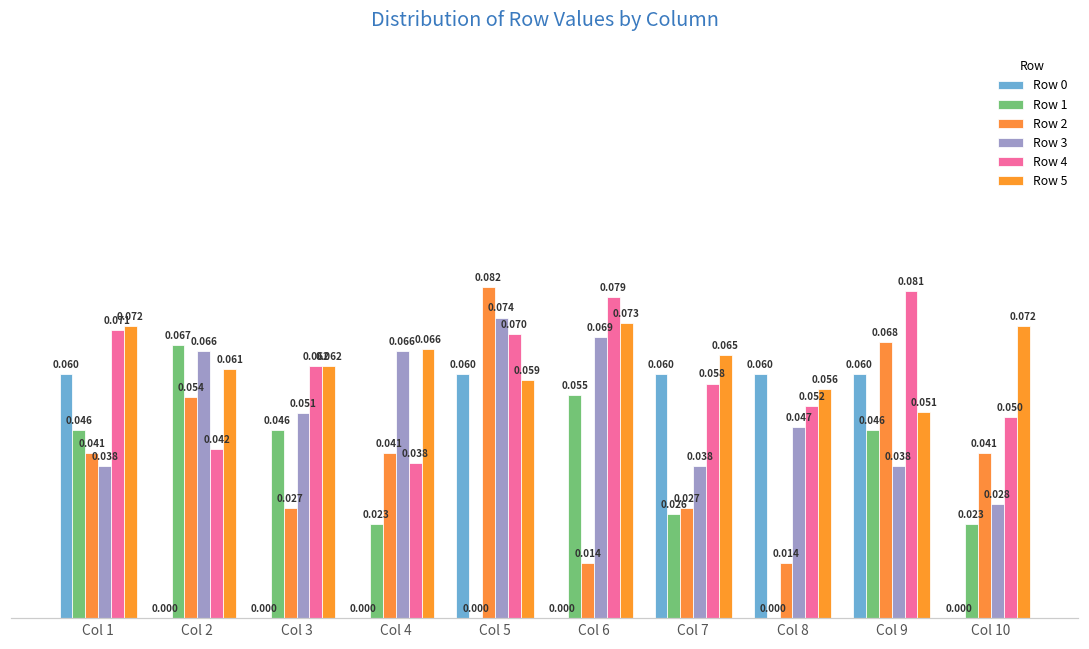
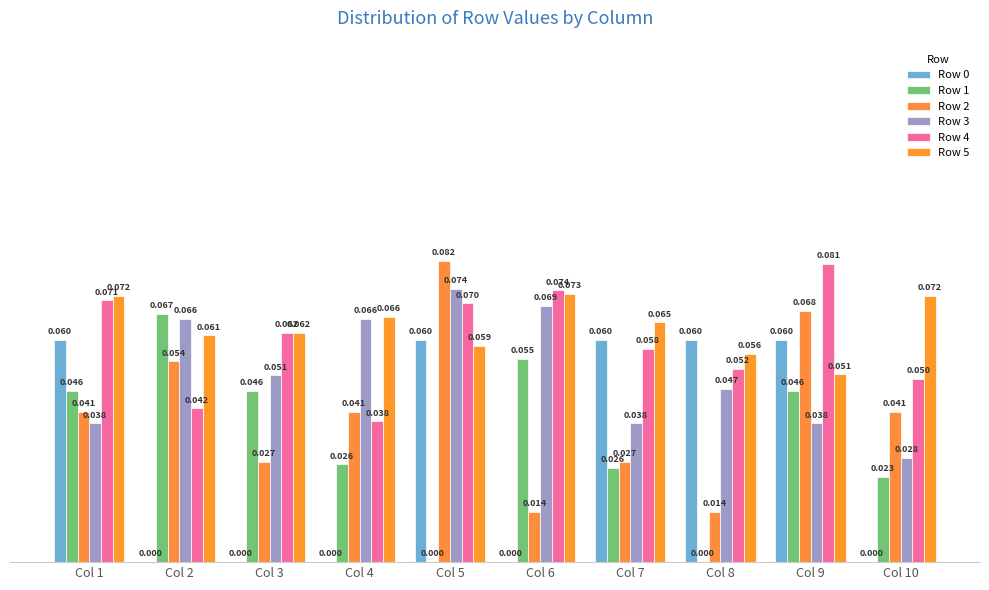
  {
    "Row 1": {
      "Col 1": 0.046,
      "Col 2": 0.067,
      "Col 3": 0.046,
-     "Col 4": 0.023,
+     "Col 4": 0.026,
      "Col 5": 0.000,
      "Col 6": 0.055,
      "Col 8": 0.000,
      "Col 9": 0.046,
      "Col 10": 0.023
    },
    "Row 4": {
      "Col 2": 0.042,
      "Col 4": 0.038,
      "Col 5": 0.070,
-     "Col 6": 0.079,
+     "Col 6": 0.074,
      "Col 7": 0.058,
      "Col 8": 0.052,
      "Col 9": 0.081,
      "Col 10": 0.050
    }
  }
